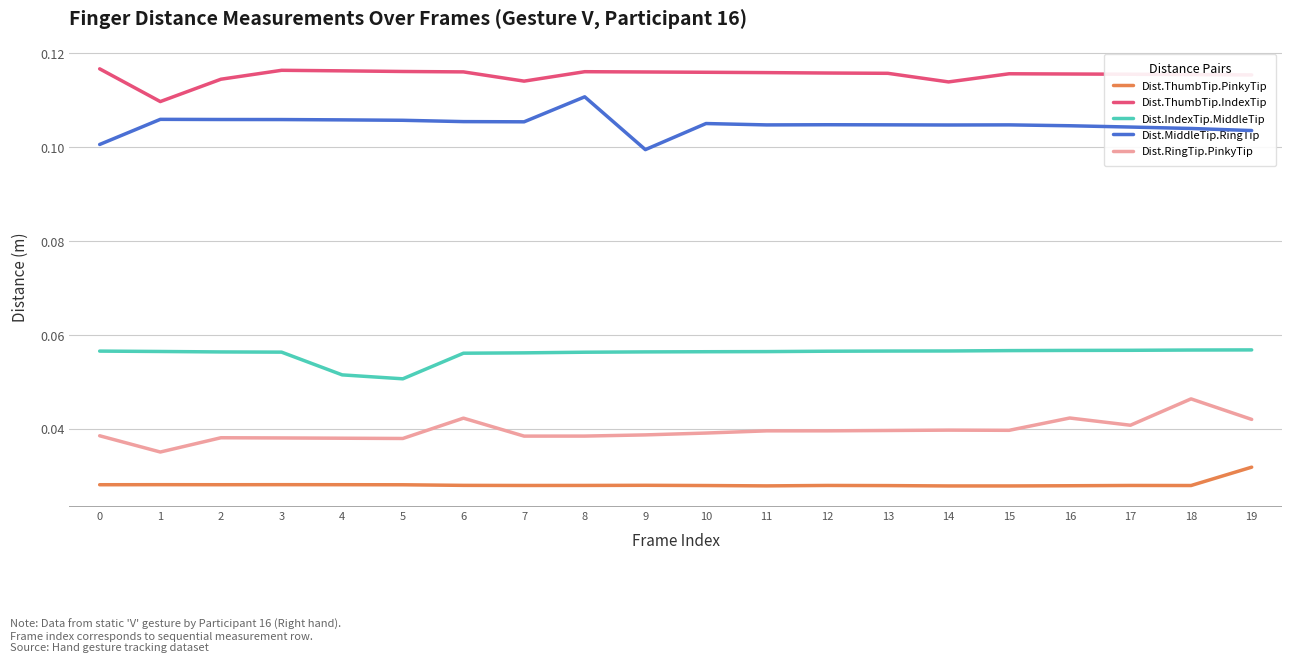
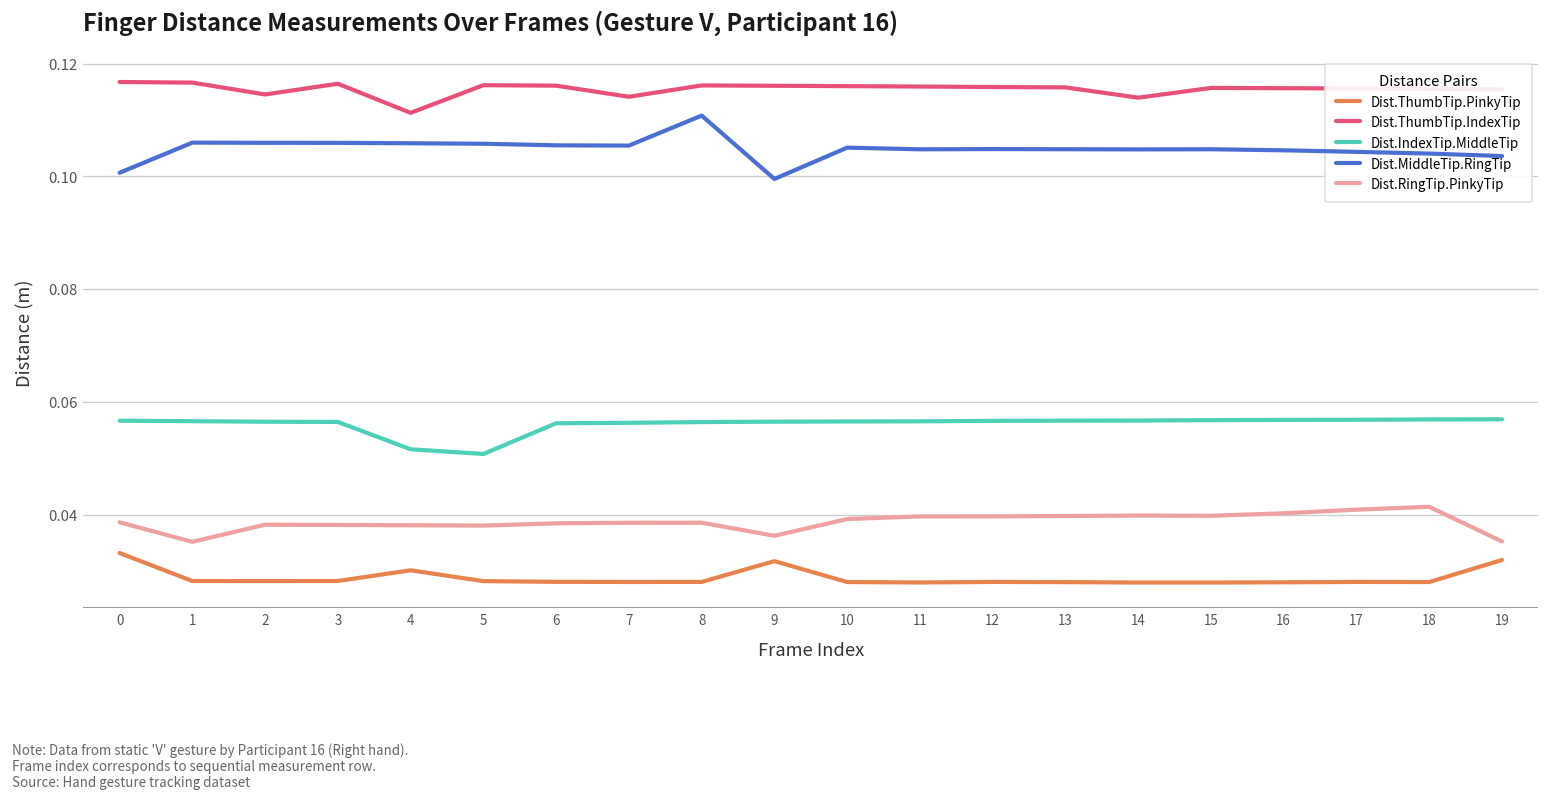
  {
    "Dist.ThumbTip.PinkyTip": {
-     "0": 0.028,
+     "0": 0.033,
      "1": 0.028,
      "2": 0.028,
      "3": 0.028,
-     "4": 0.028,
+     "4": 0.030,
      "5": 0.028,
      "6": 0.028,
      "7": 0.028,
      "8": 0.028,
-     "9": 0.028,
+     "9": 0.032,
      "10": 0.028,
      "11": 0.028,
      "12": 0.028,
      "13": 0.028,
      "14": 0.028,
      "15": 0.028,
      "16": 0.028,
      "17": 0.028,
      "18": 0.028,
      "19": 0.032
    },
    "Dist.ThumbTip.IndexTip": {
      "0": 0.117,
-     "1": 0.110,
+     "1": 0.117,
      "2": 0.115,
      "3": 0.116,
-     "4": 0.116,
+     "4": 0.111,
      "5": 0.116,
      "6": 0.116,
      "7": 0.114,
      "8": 0.116,
      "9": 0.116,
      "10": 0.116,
      "11": 0.116,
      "12": 0.116,
      "13": 0.116,
      "14": 0.114,
      "15": 0.116,
      "16": 0.116
    },
    "Dist.IndexTip.MiddleTip": {
      "0": 0.057,
      "1": 0.057,
      "2": 0.056,
      "3": 0.056,
      "4": 0.052,
      "5": 0.051,
      "6": 0.056,
      "7": 0.056,
      "8": 0.056,
      "9": 0.056,
      "10": 0.057,
      "11": 0.057,
      "12": 0.057,
      "13": 0.057,
      "14": 0.057,
      "15": 0.057,
      "16": 0.057,
      "17": 0.057,
      "18": 0.057,
      "19": 0.057
    },
    "Dist.MiddleTip.RingTip": {
      "0": 0.101,
      "1": 0.106,
      "2": 0.106,
      "3": 0.106,
      "4": 0.106,
      "5": 0.106,
      "6": 0.105,
      "7": 0.105,
      "8": 0.111,
      "9": 0.100,
      "10": 0.105,
      "11": 0.105,
      "12": 0.105,
      "13": 0.105,
      "14": 0.105,
      "15": 0.105,
      "16": 0.105
    },
    "Dist.RingTip.PinkyTip": {
      "0": 0.039,
      "1": 0.035,
      "2": 0.038,
      "3": 0.038,
      "4": 0.038,
      "5": 0.038,
-     "6": 0.042,
+     "6": 0.038,
      "7": 0.039,
      "8": 0.039,
-     "9": 0.039,
+     "9": 0.036,
      "10": 0.039,
      "11": 0.040,
      "12": 0.040,
      "13": 0.040,
      "14": 0.040,
      "15": 0.040,
-     "16": 0.042,
+     "16": 0.040,
      "17": 0.041,
-     "18": 0.046,
-     "19": 0.042
+     "18": 0.041,
+     "19": 0.035
    }
  }
